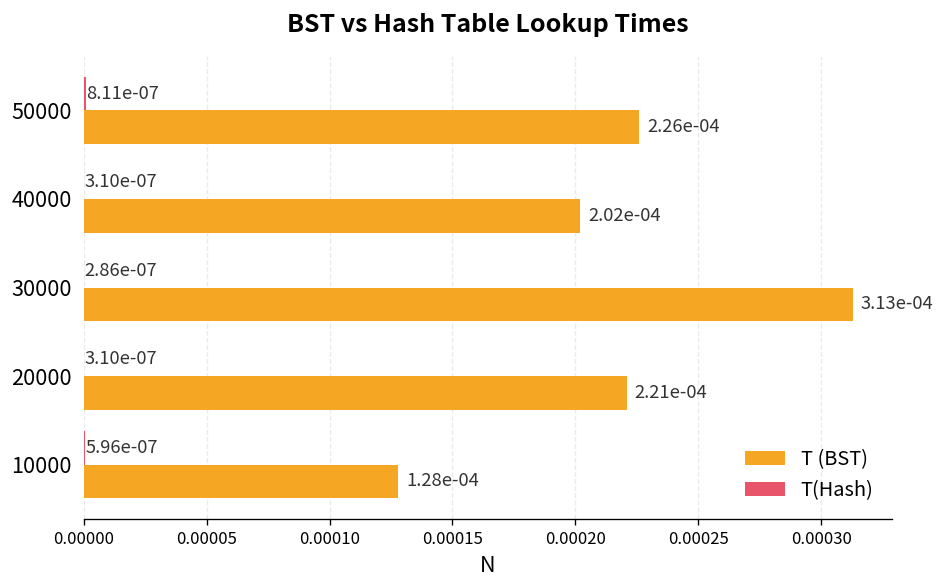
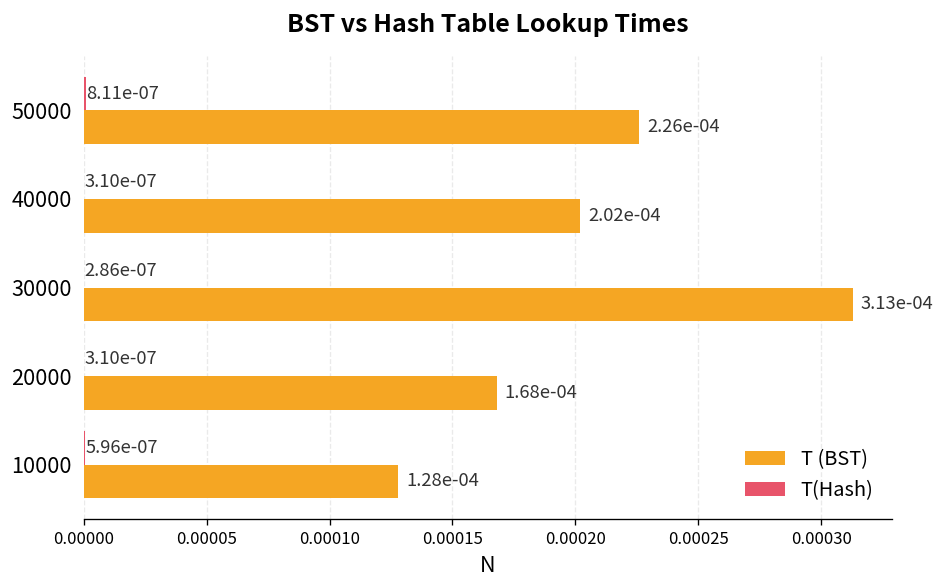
  {
    "T (BST)": {
      "50000": "2.26e-04",
      "40000": "2.02e-04",
      "30000": "3.13e-04",
-     "20000": "2.21e-04",
+     "20000": "1.68e-04",
      "10000": "1.28e-04"
    },
    "T(Hash)": {
      "50000": "8.11e-07",
      "40000": "3.10e-07",
      "30000": "2.86e-07",
      "20000": "3.10e-07",
      "10000": "5.96e-07"
    }
  }
